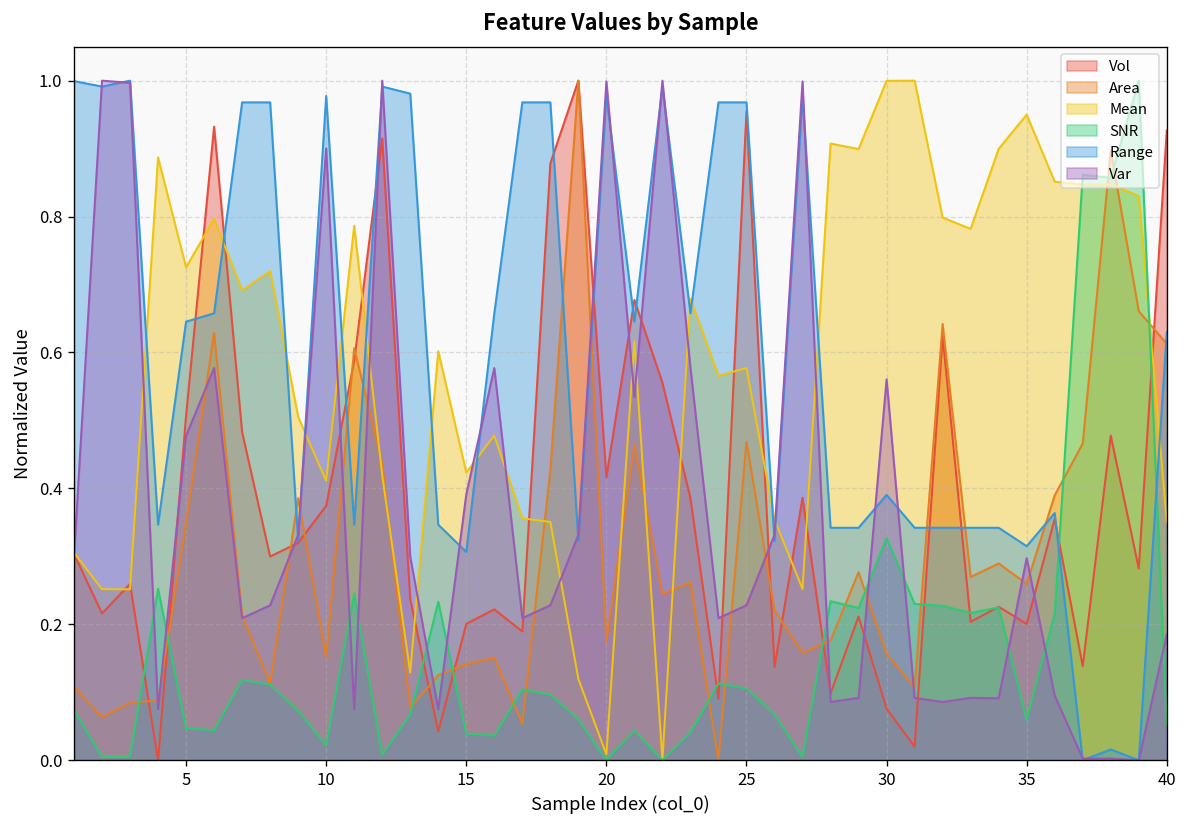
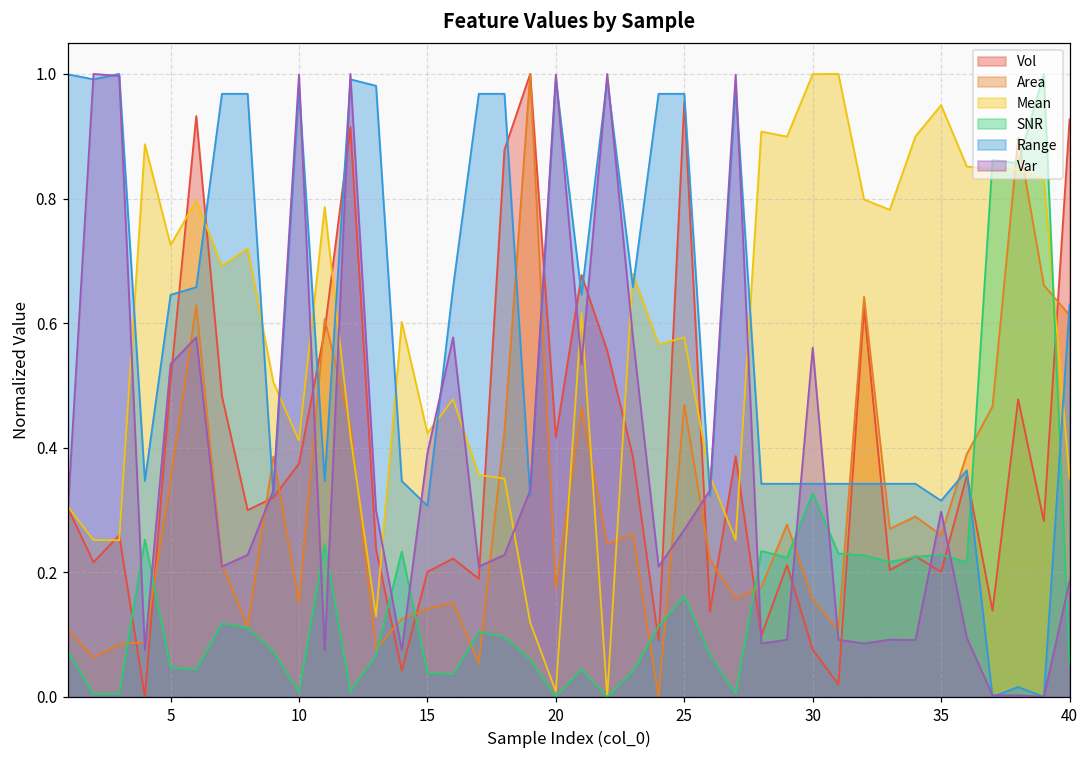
  {
    "SNR": {
      "5": 0.05,
-     "10": 0.02,
+     "10": 0.01,
      "15": 0.04,
      "20": 0.00,
-     "25": 0.11,
+     "25": 0.16,
      "30": 0.33,
-     "35": 0.06,
+     "35": 0.23,
      "40": 0.05
    },
    "Range": {
      "5": 0.65,
      "10": 0.98,
      "15": 0.31,
-     "20": 0.98,
+     "20": 0.99,
      "25": 0.97,
-     "30": 0.39,
+     "30": 0.34,
      "35": 0.31,
      "40": 0.63
    },
    "Var": {
-     "5": 0.48,
-     "10": 0.90,
+     "5": 0.53,
+     "10": 1.00,
      "15": 0.39,
      "20": 1.00,
-     "25": 0.23,
+     "25": 0.27,
      "30": 0.56,
      "35": 0.30,
      "40": 0.19
    }
  }
